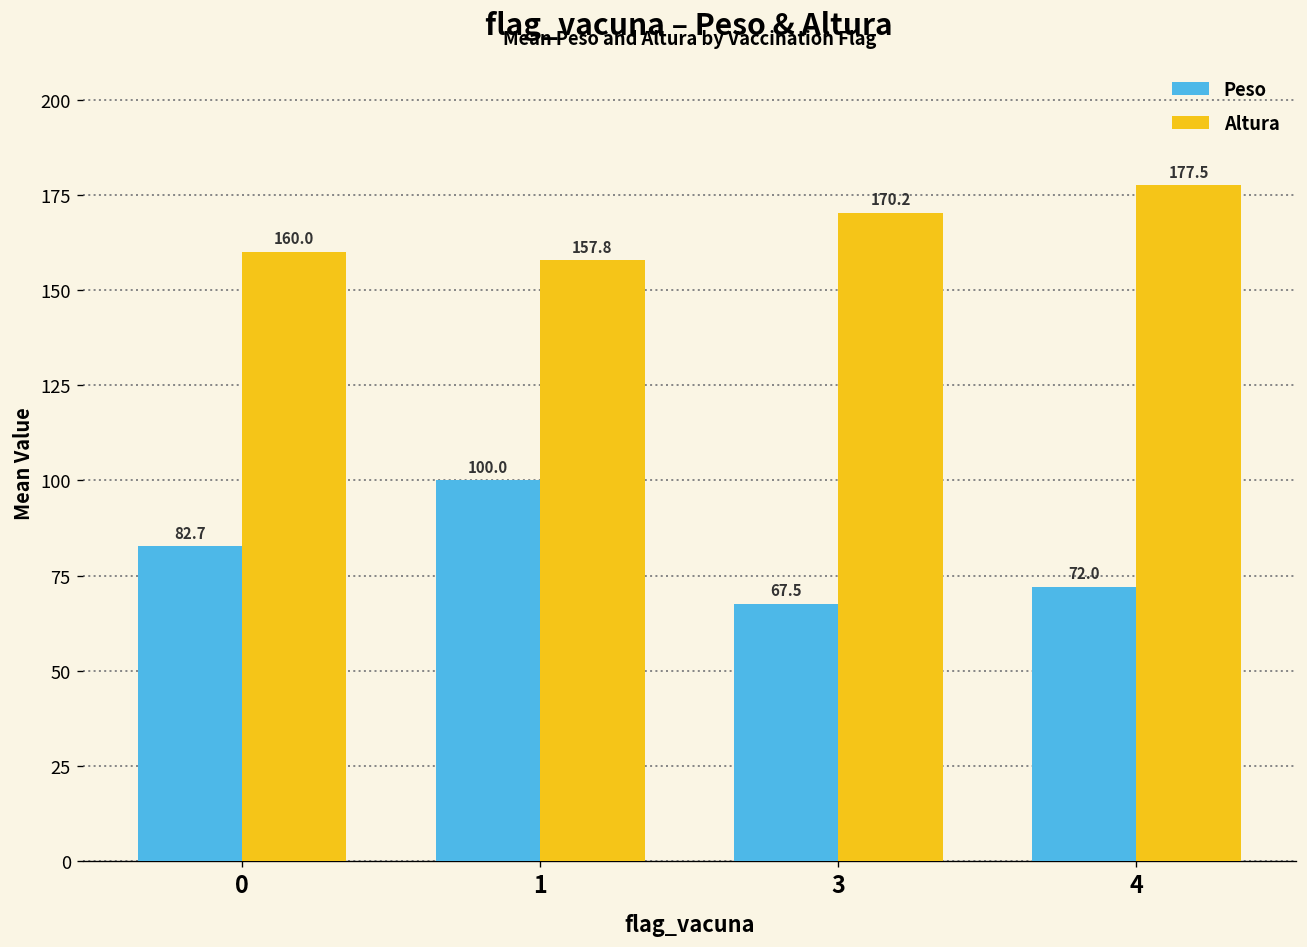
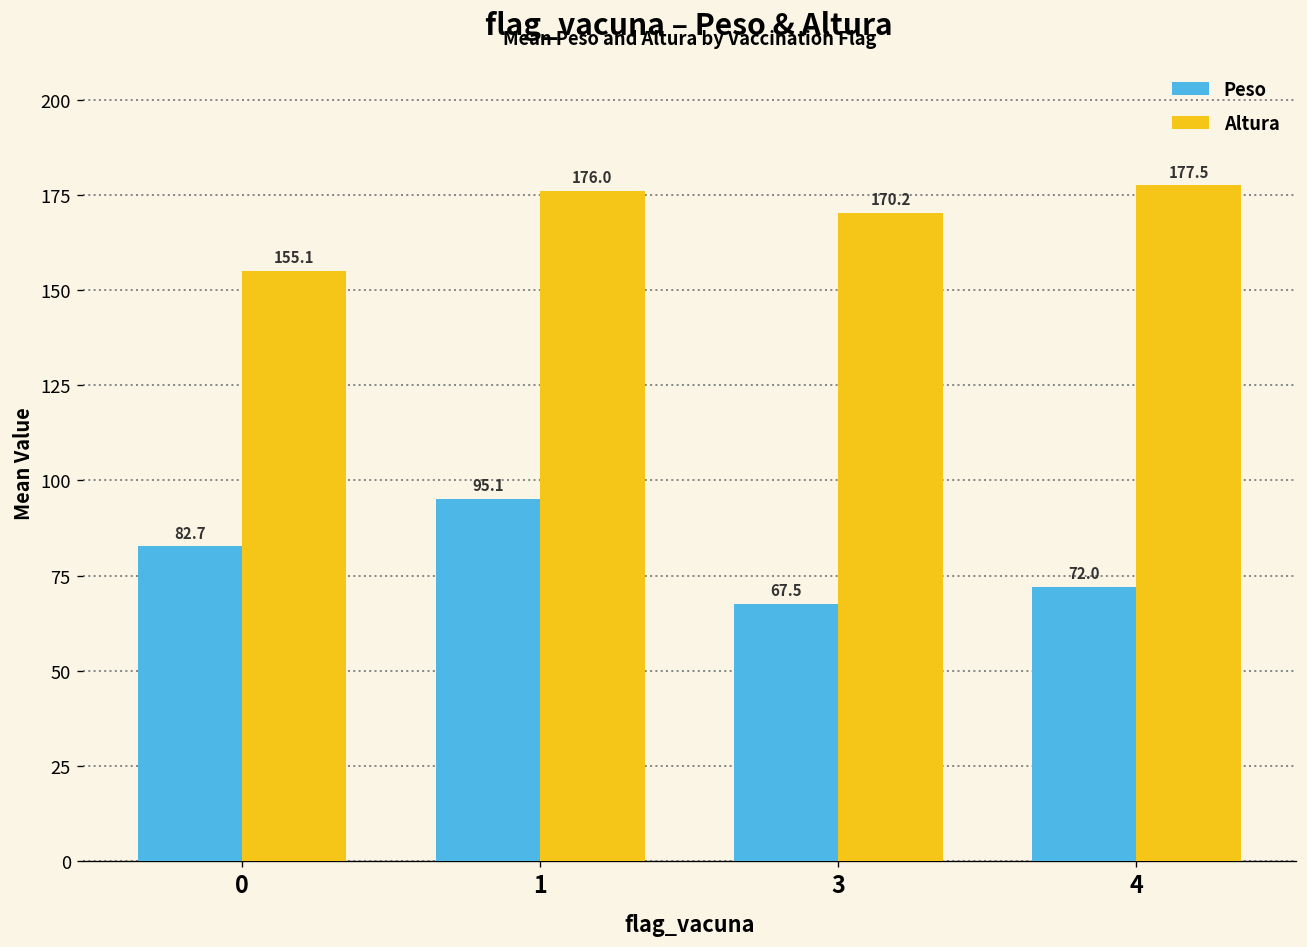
  {
    "Peso": {
      "0": 82.7,
-     "1": 100.0,
+     "1": 95.1,
      "3": 67.5,
      "4": 72.0
    },
    "Altura": {
-     "0": 160.0,
-     "1": 157.8,
+     "0": 155.1,
+     "1": 176.0,
      "3": 170.2,
      "4": 177.5
    }
  }
